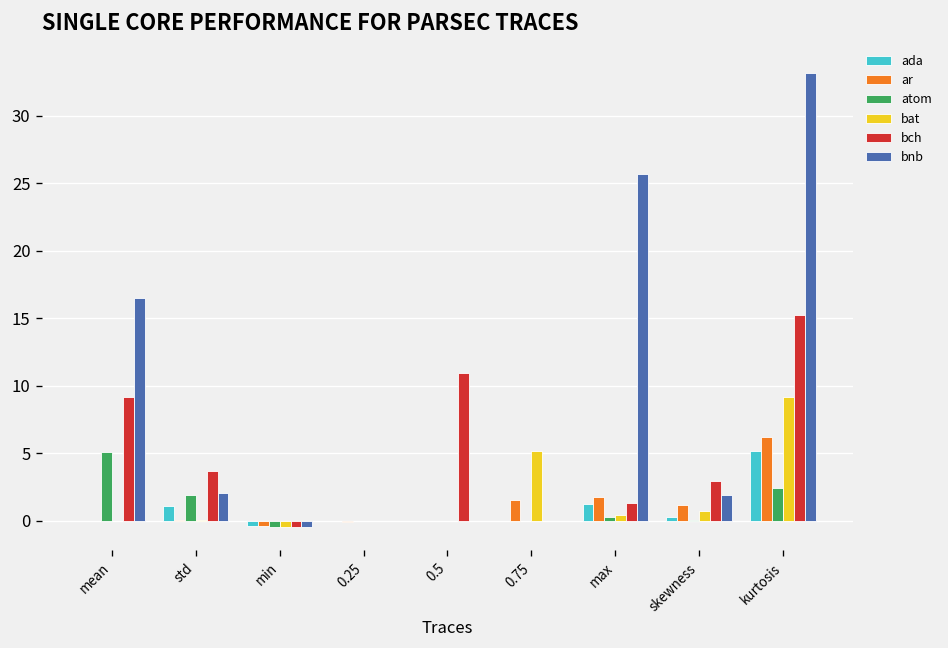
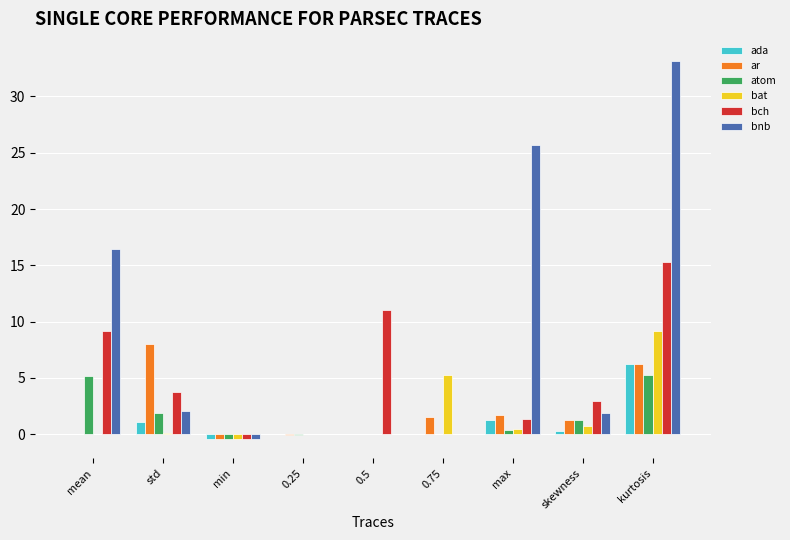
  {
    "ada": {
      "std": 1.1,
      "min": -0.4,
      "max": 1.3,
      "skewness": 0.3,
-     "kurtosis": 5.2
+     "kurtosis": 6.2
    },
    "ar": {
-     "std": 0.1,
+     "std": 8.0,
      "min": -0.4,
      "0.75": 1.6,
      "max": 1.7,
      "skewness": 1.2,
      "kurtosis": 6.2
    },
    "atom": {
      "mean": 5.1,
      "std": 1.9,
      "min": -0.5,
      "max": 0.3,
-     "skewness": 0.1,
-     "kurtosis": 2.5
+     "skewness": 1.3,
+     "kurtosis": 5.2
    },
    "bat": {
      "min": -0.4,
      "0.75": 5.2,
      "max": 0.5,
      "skewness": 0.7,
      "kurtosis": 9.2
    },
    "bch": {
      "mean": 9.2,
      "std": 3.7,
      "min": -0.4,
      "0.5": 11.0,
      "max": 1.3,
      "skewness": 2.9,
      "kurtosis": 15.3
    },
    "bnb": {
      "mean": 16.5,
      "std": 2.0,
      "min": -0.4,
      "max": 25.7,
      "skewness": 1.9,
      "kurtosis": 33.2
    }
  }
